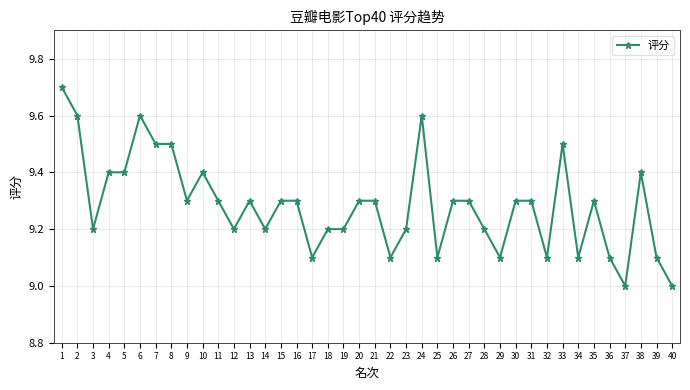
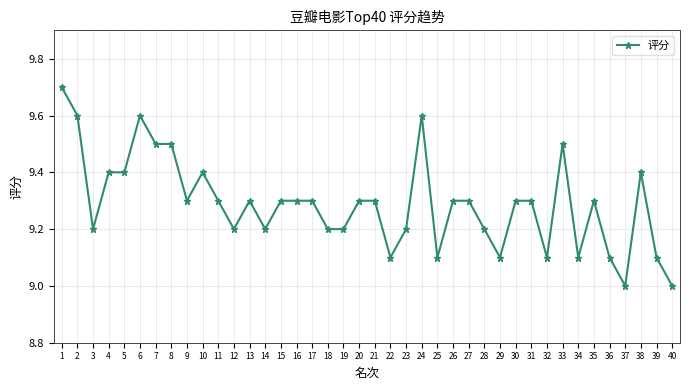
  {
    "1": 9.7,
    "2": 9.6,
    "3": 9.2,
    "4": 9.4,
    "5": 9.4,
    "6": 9.6,
    "7": 9.5,
    "8": 9.5,
    "9": 9.3,
    "10": 9.4,
    "11": 9.3,
    "12": 9.2,
    "13": 9.3,
    "14": 9.2,
    "15": 9.3,
    "16": 9.3,
-   "17": 9.1,
+   "17": 9.3,
    "18": 9.2,
    "19": 9.2,
    "20": 9.3,
    "21": 9.3,
    "22": 9.1,
    "23": 9.2,
    "24": 9.6,
    "25": 9.1,
    "26": 9.3,
    "27": 9.3,
    "28": 9.2,
    "29": 9.1,
    "30": 9.3,
    "31": 9.3,
    "32": 9.1,
    "33": 9.5,
    "34": 9.1,
    "35": 9.3,
    "36": 9.1,
    "37": 9.0,
    "38": 9.4,
    "39": 9.1,
    "40": 9.0
  }
